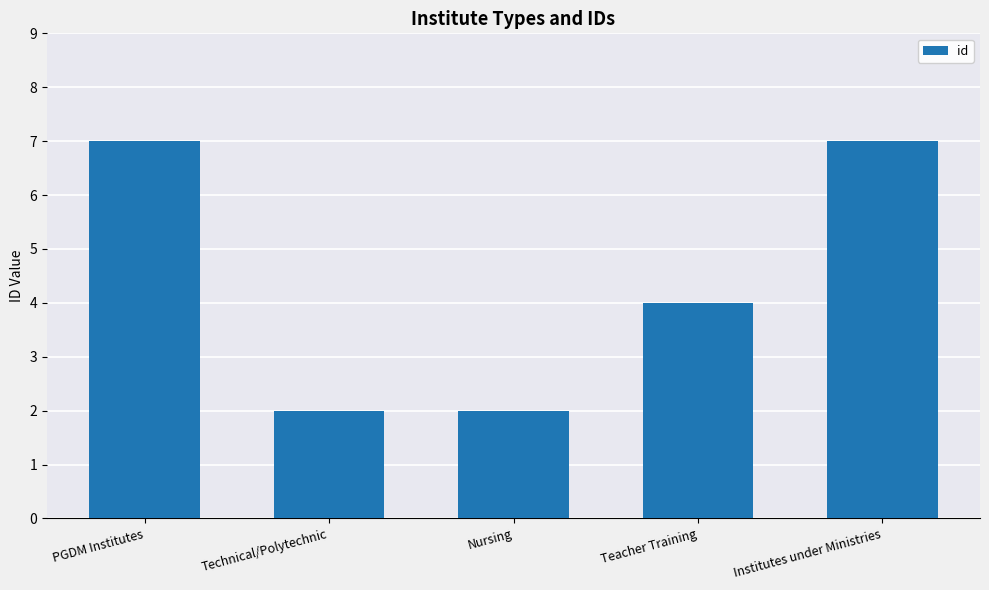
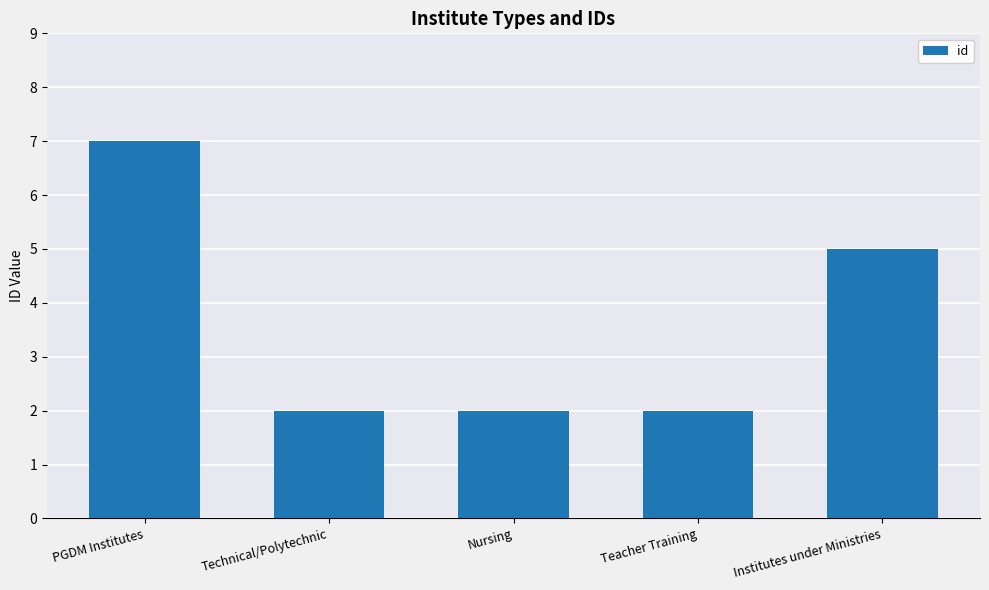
  {
    "PGDM Institutes": 7,
    "Technical/Polytechnic": 2,
    "Nursing": 2,
-   "Teacher Training": 4,
-   "Institutes under Ministries": 7
+   "Teacher Training": 2,
+   "Institutes under Ministries": 5
  }
